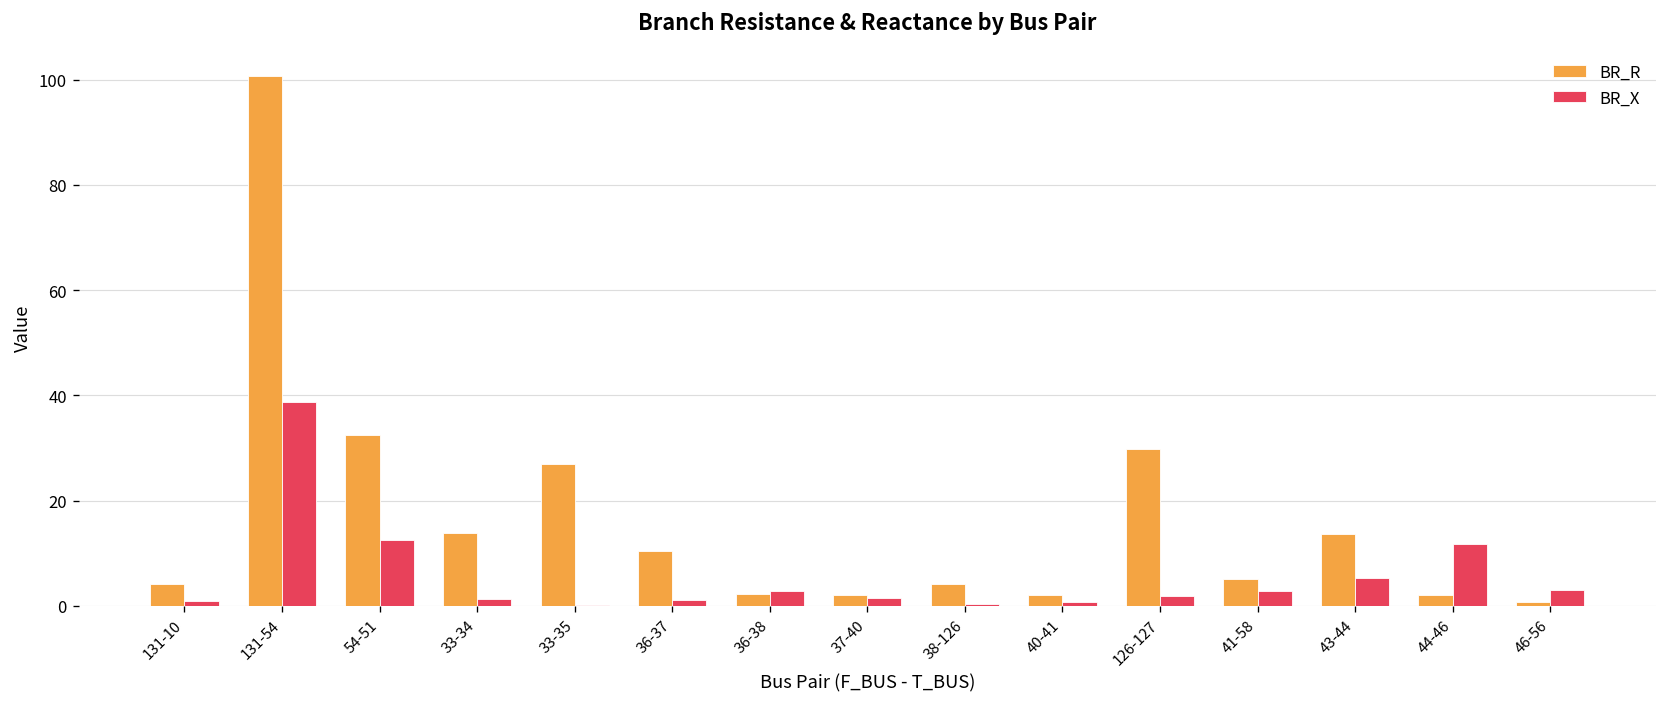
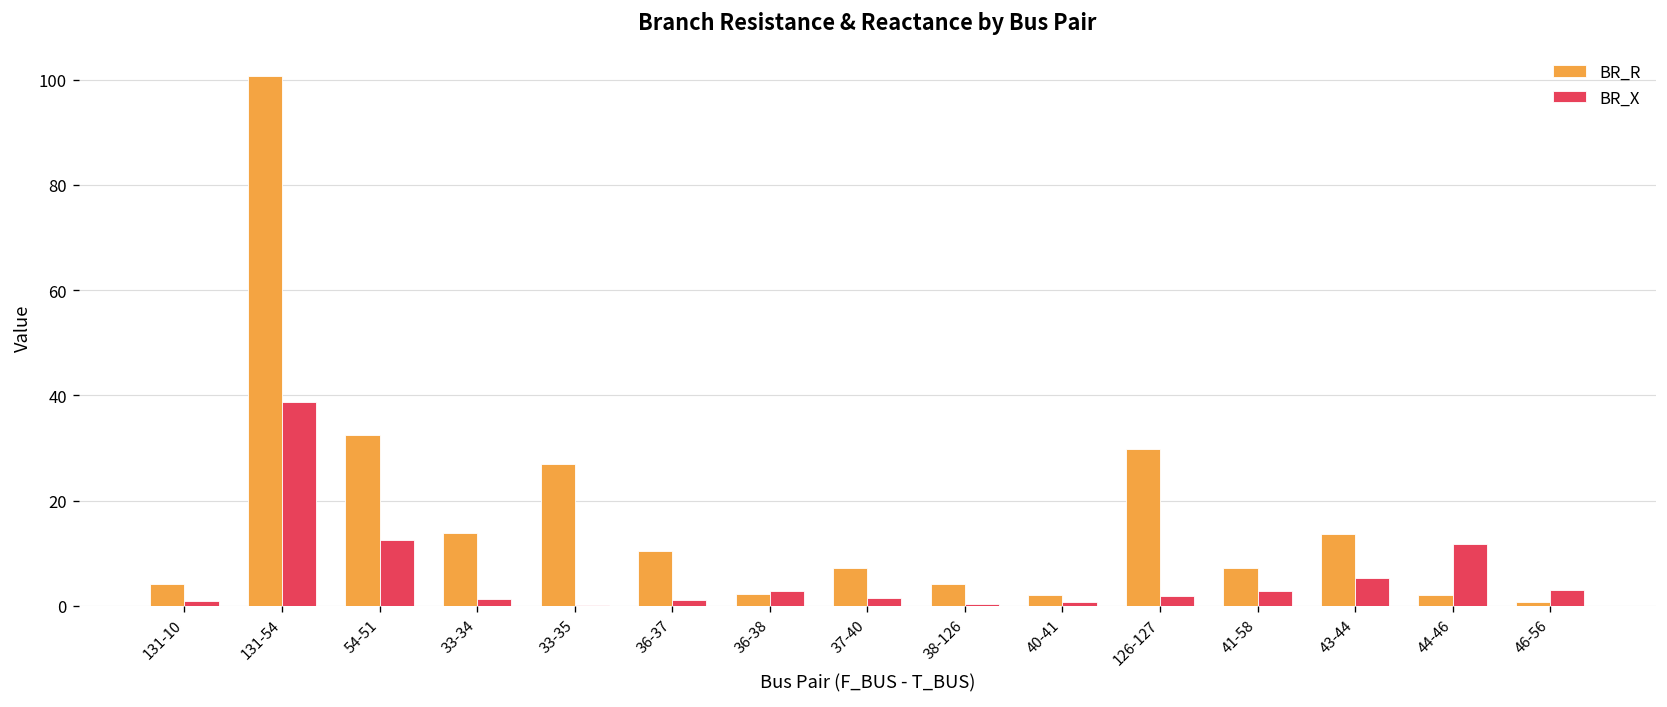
  {
    "BR_R": {
      "131-10": 4,
      "131-54": 101,
      "54-51": 33,
      "33-34": 14,
      "33-35": 27,
      "36-37": 10,
      "36-38": 2,
-     "37-40": 2,
+     "37-40": 7,
      "38-126": 4,
      "40-41": 2,
      "126-127": 30,
-     "41-58": 5,
+     "41-58": 7,
      "43-44": 14,
      "44-46": 2,
      "46-56": 1
    },
    "BR_X": {
      "131-10": 1,
      "131-54": 39,
      "54-51": 13,
      "33-34": 1,
      "36-37": 1,
      "36-38": 3,
      "37-40": 2,
      "40-41": 1,
      "126-127": 2,
      "41-58": 3,
      "43-44": 5,
      "44-46": 12,
      "46-56": 3
    }
  }
